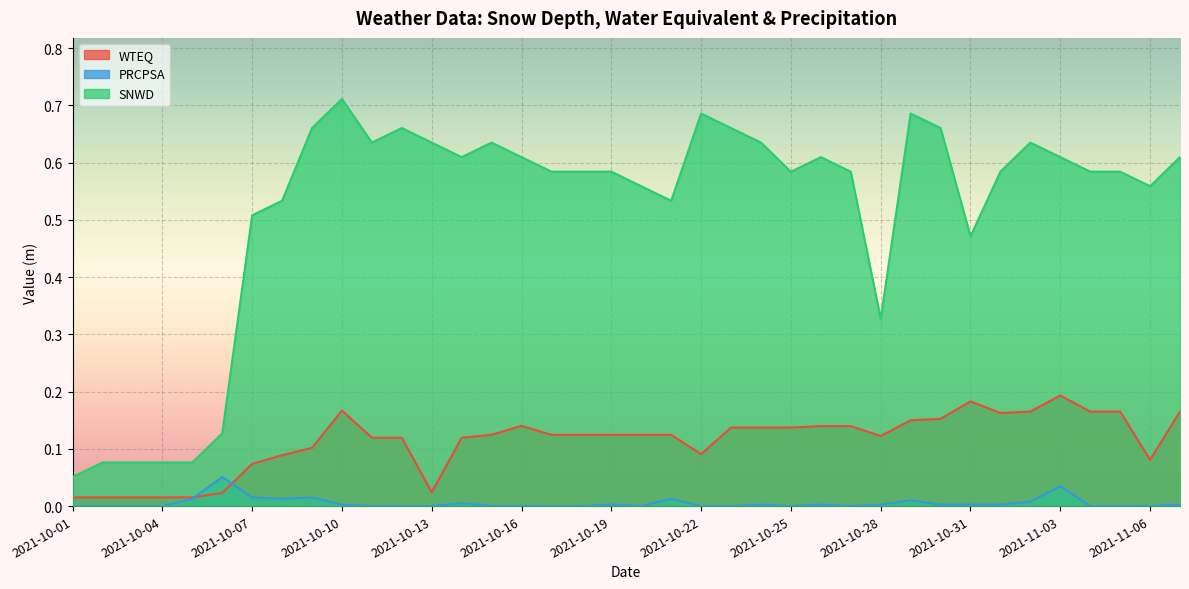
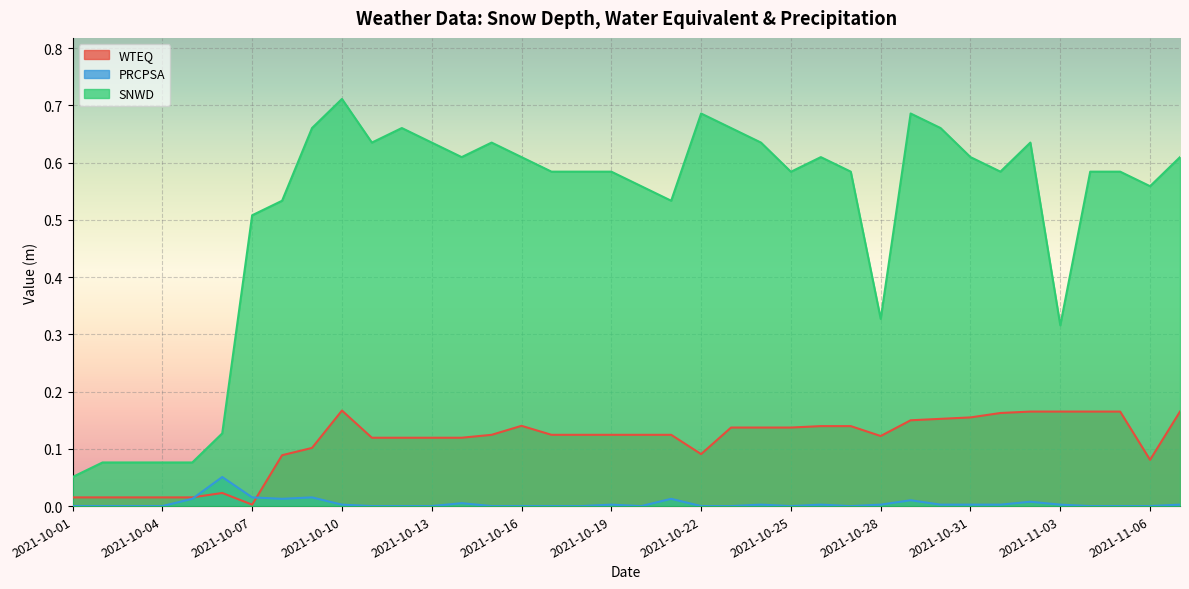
  {
    "WTEQ": {
      "2021-10-01": 0.02,
      "2021-10-04": 0.02,
-     "2021-10-07": 0.07,
+     "2021-10-07": 0.00,
      "2021-10-10": 0.17,
-     "2021-10-13": 0.02,
+     "2021-10-13": 0.12,
      "2021-10-16": 0.14,
      "2021-10-19": 0.12,
      "2021-10-22": 0.09,
      "2021-10-25": 0.14,
      "2021-10-28": 0.12,
-     "2021-10-31": 0.18,
-     "2021-11-03": 0.19,
+     "2021-10-31": 0.15,
+     "2021-11-03": 0.17,
      "2021-11-06": 0.08
    },
    "PRCPSA": {
      "2021-10-01": 0.00,
      "2021-10-04": 0.00,
      "2021-10-07": 0.02,
      "2021-10-10": 0.00,
      "2021-10-13": 0.00,
      "2021-10-16": 0.00,
      "2021-10-19": 0.00,
      "2021-10-22": 0.00,
      "2021-10-25": 0.00,
      "2021-10-28": 0.00,
      "2021-10-31": 0.00,
-     "2021-11-03": 0.03,
+     "2021-11-03": 0.00,
      "2021-11-06": 0.00
    },
    "SNWD": {
      "2021-10-01": 0.05,
      "2021-10-04": 0.08,
      "2021-10-07": 0.51,
      "2021-10-10": 0.71,
      "2021-10-13": 0.64,
      "2021-10-16": 0.61,
      "2021-10-19": 0.58,
      "2021-10-22": 0.69,
      "2021-10-25": 0.58,
      "2021-10-28": 0.33,
-     "2021-10-31": 0.47,
-     "2021-11-03": 0.61,
+     "2021-10-31": 0.61,
+     "2021-11-03": 0.32,
      "2021-11-06": 0.56
    }
  }
